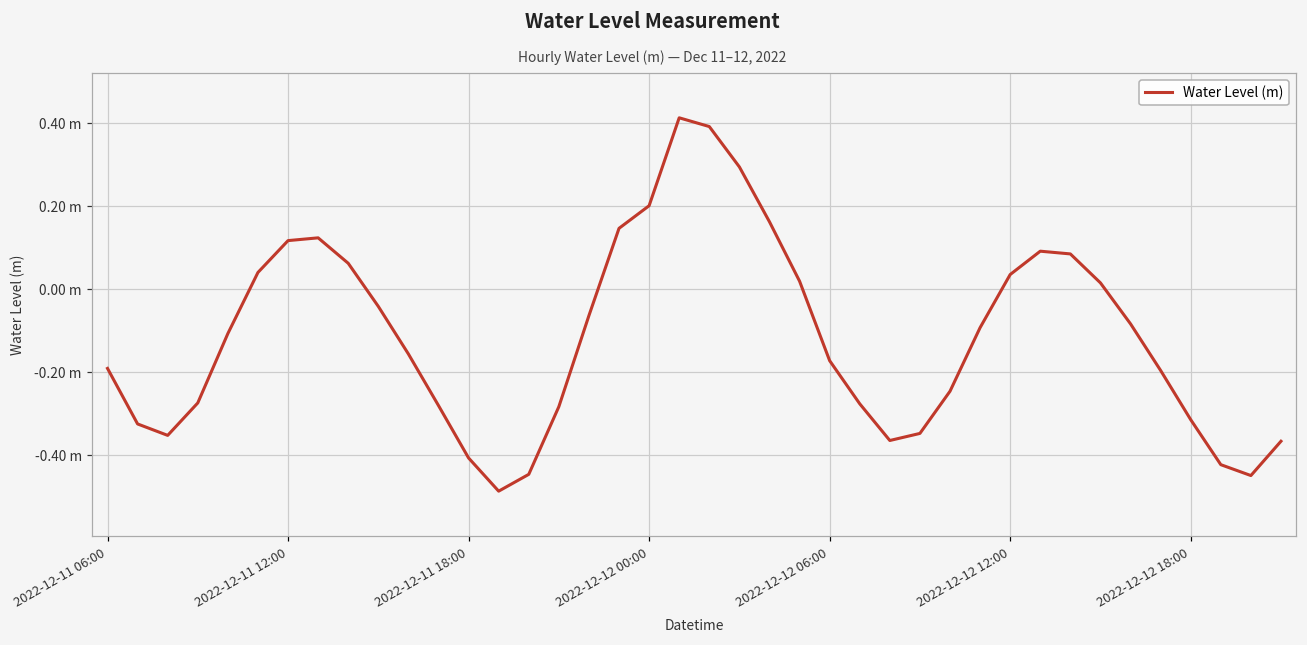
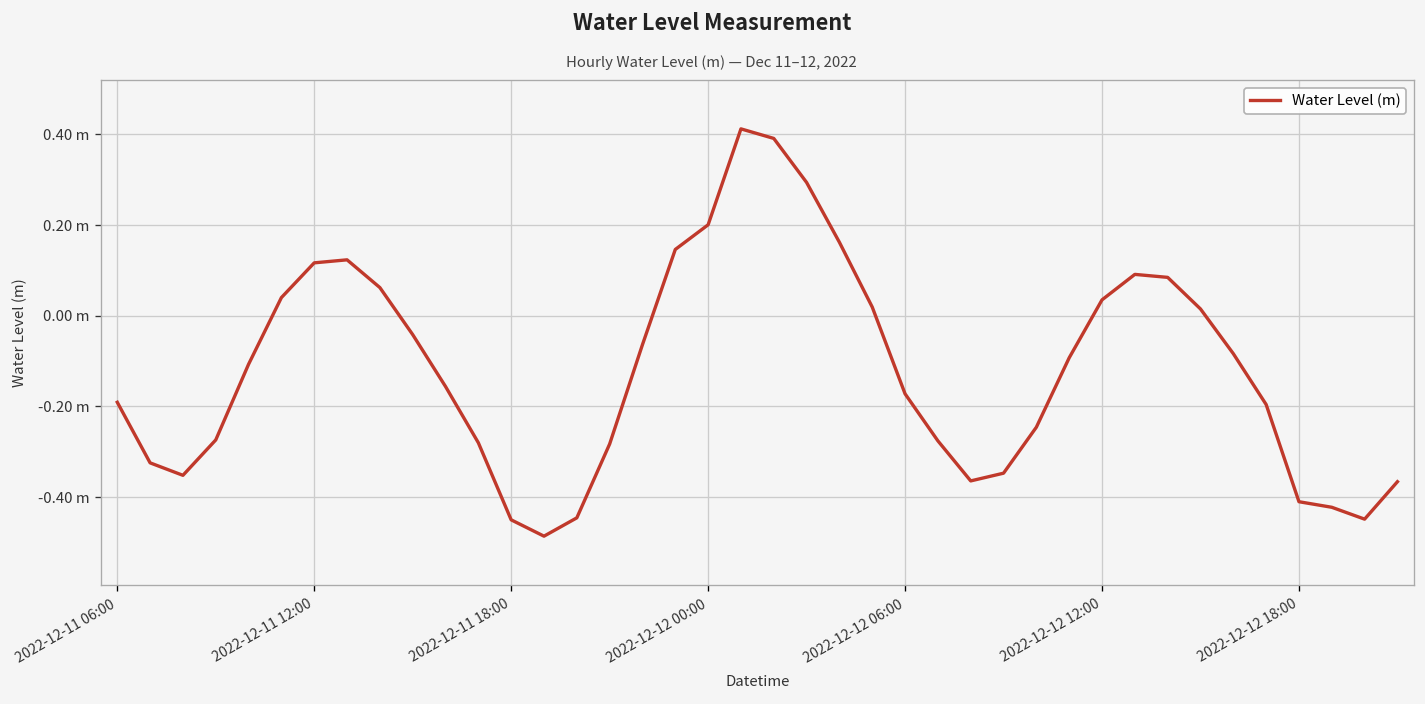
  {
    "2022-12-11 06:00": "-0.19 m",
    "2022-12-11 12:00": "0.12 m",
-   "2022-12-11 18:00": "-0.41 m",
+   "2022-12-11 18:00": "-0.45 m",
    "2022-12-12 00:00": "0.20 m",
    "2022-12-12 06:00": "-0.17 m",
    "2022-12-12 12:00": "0.03 m",
-   "2022-12-12 18:00": "-0.31 m"
+   "2022-12-12 18:00": "-0.41 m"
  }
